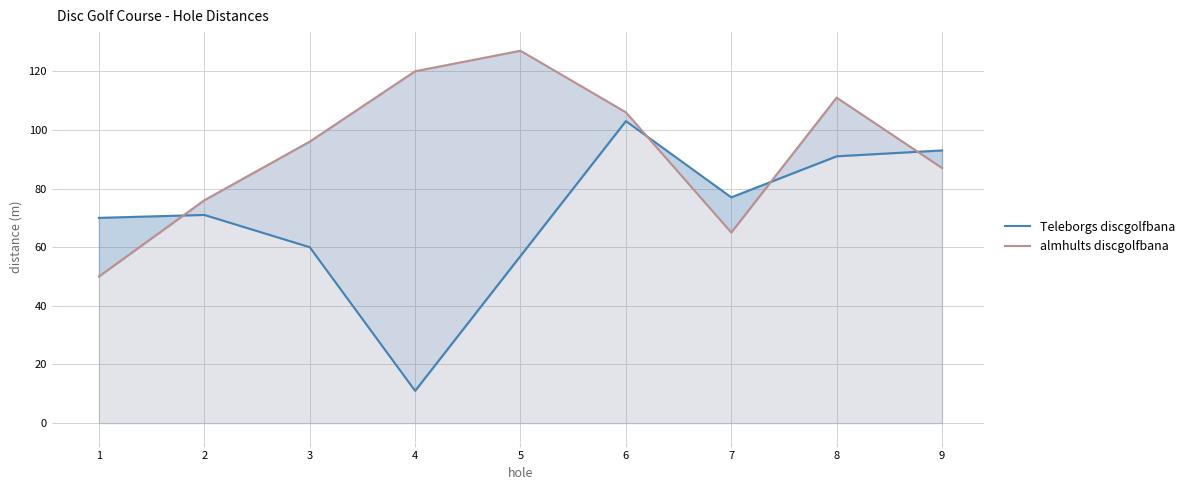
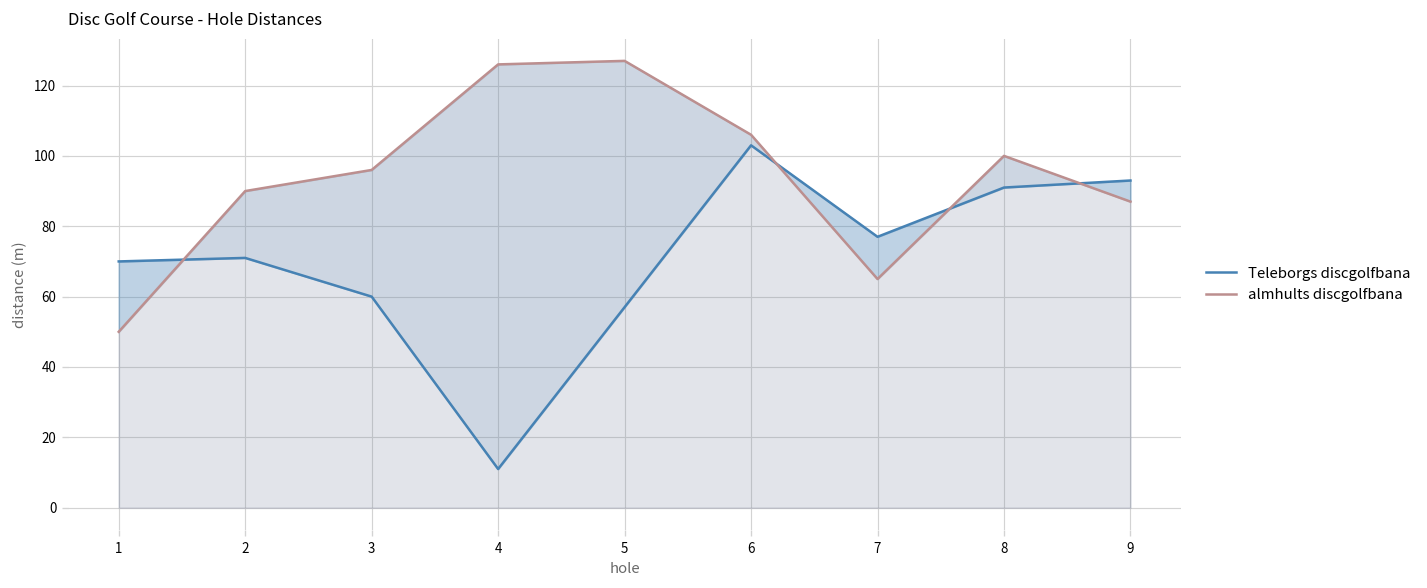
  {
    "almhults discgolfbana": {
      "1": 50,
-     "2": 76,
-     "4": 120,
+     "2": 90,
+     "4": 126,
      "7": 65,
-     "8": 111,
+     "8": 100,
      "9": 87
    }
  }
